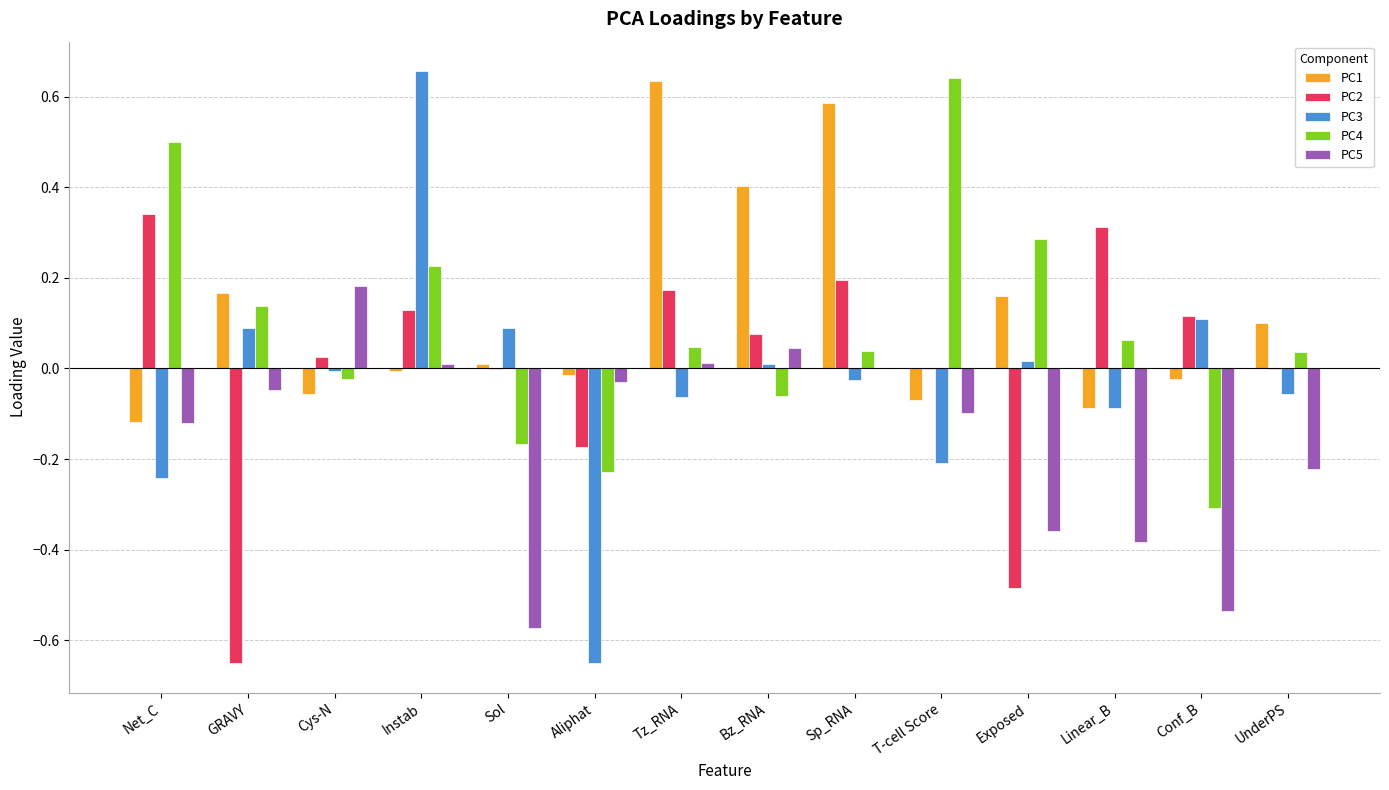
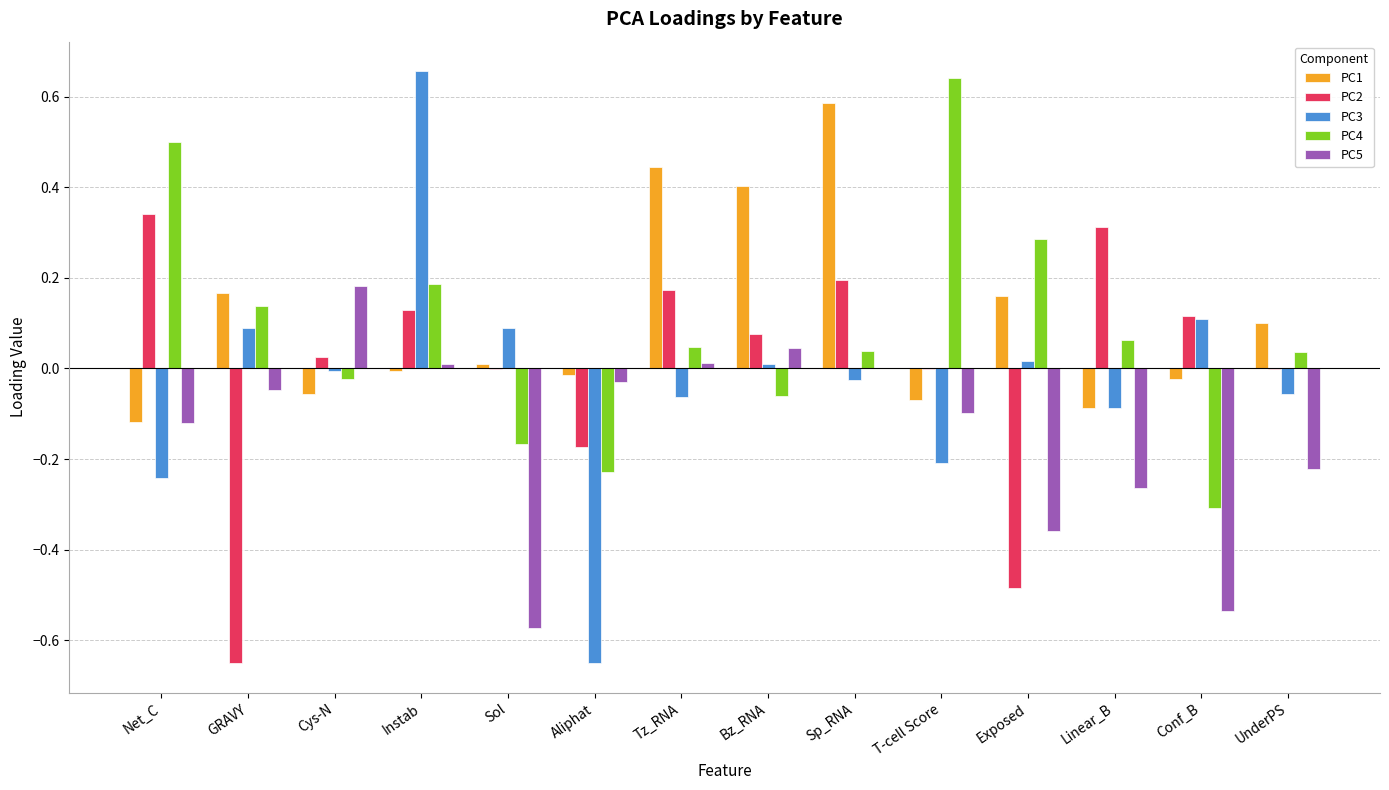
  {
    "PC1": {
      "Net_C": -0.12,
      "GRAVY": 0.17,
      "Cys-N": -0.06,
      "Instab": -0.01,
      "Sol": 0.01,
      "Aliphat": -0.01,
-     "Tz_RNA": 0.64,
+     "Tz_RNA": 0.45,
      "Bz_RNA": 0.40,
      "Sp_RNA": 0.59,
      "T-cell Score": -0.07,
      "Exposed": 0.16,
      "Linear_B": -0.09,
      "Conf_B": -0.02,
      "UnderPS": 0.10
    },
    "PC2": {
      "Net_C": 0.34,
      "GRAVY": -0.65,
      "Cys-N": 0.03,
      "Instab": 0.13,
      "Aliphat": -0.17,
      "Tz_RNA": 0.17,
      "Bz_RNA": 0.08,
      "Sp_RNA": 0.19,
      "Exposed": -0.48,
      "Linear_B": 0.31,
      "Conf_B": 0.12
    },
    "PC3": {
      "Net_C": -0.24,
      "GRAVY": 0.09,
      "Cys-N": -0.01,
      "Instab": 0.66,
      "Sol": 0.09,
      "Aliphat": -0.65,
      "Tz_RNA": -0.06,
      "Bz_RNA": 0.01,
      "Sp_RNA": -0.02,
      "T-cell Score": -0.21,
      "Exposed": 0.02,
      "Linear_B": -0.09,
      "Conf_B": 0.11,
      "UnderPS": -0.06
    },
    "PC4": {
      "Net_C": 0.50,
      "GRAVY": 0.14,
      "Cys-N": -0.02,
-     "Instab": 0.23,
+     "Instab": 0.19,
      "Sol": -0.17,
      "Aliphat": -0.23,
      "Tz_RNA": 0.05,
      "Bz_RNA": -0.06,
      "Sp_RNA": 0.04,
      "T-cell Score": 0.64,
      "Exposed": 0.29,
      "Linear_B": 0.06,
      "Conf_B": -0.31,
      "UnderPS": 0.04
    },
    "PC5": {
      "Net_C": -0.12,
      "GRAVY": -0.05,
      "Cys-N": 0.18,
      "Instab": 0.01,
      "Sol": -0.57,
      "Aliphat": -0.03,
      "Tz_RNA": 0.01,
      "Bz_RNA": 0.05,
      "T-cell Score": -0.10,
      "Exposed": -0.36,
-     "Linear_B": -0.38,
+     "Linear_B": -0.26,
      "Conf_B": -0.53,
      "UnderPS": -0.22
    }
  }
